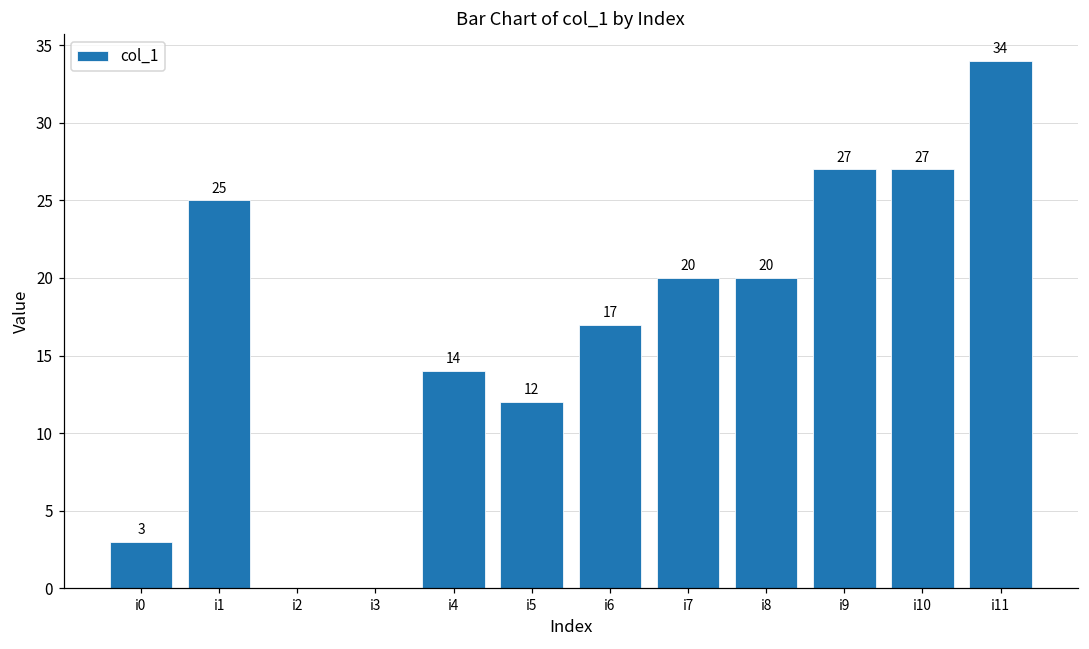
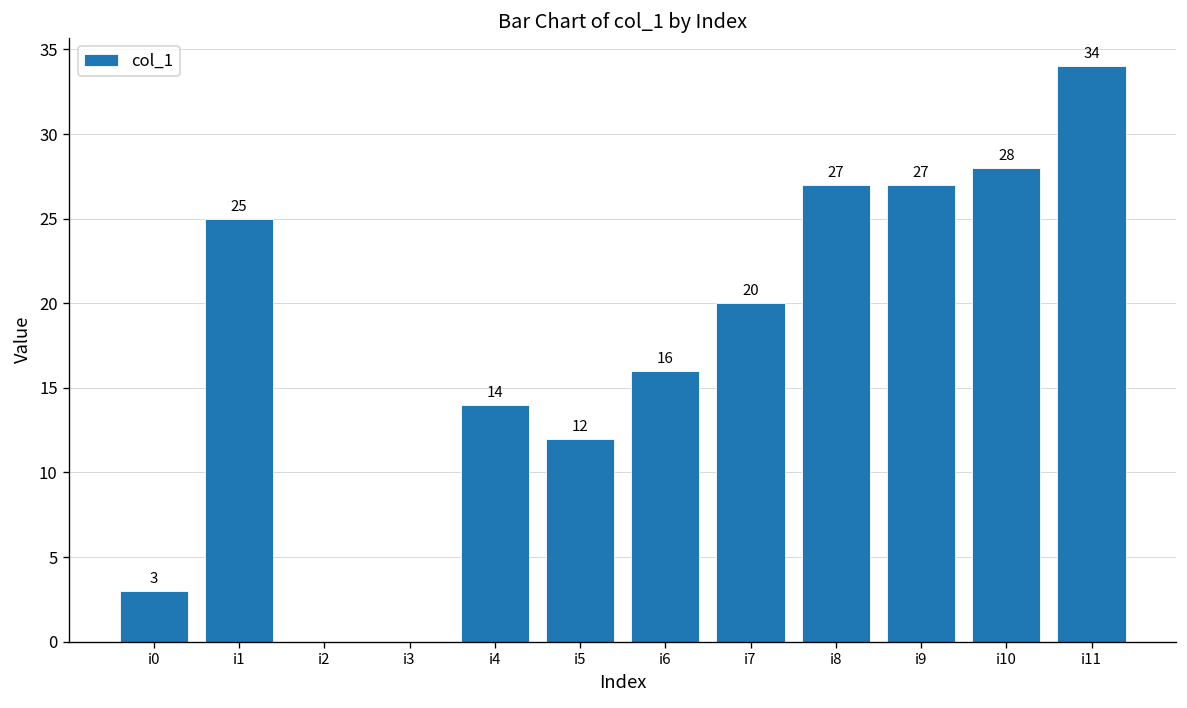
  {
    "i0": 3,
    "i1": 25,
    "i4": 14,
    "i5": 12,
-   "i6": 17,
+   "i6": 16,
    "i7": 20,
-   "i8": 20,
+   "i8": 27,
    "i9": 27,
-   "i10": 27,
+   "i10": 28,
    "i11": 34
  }
